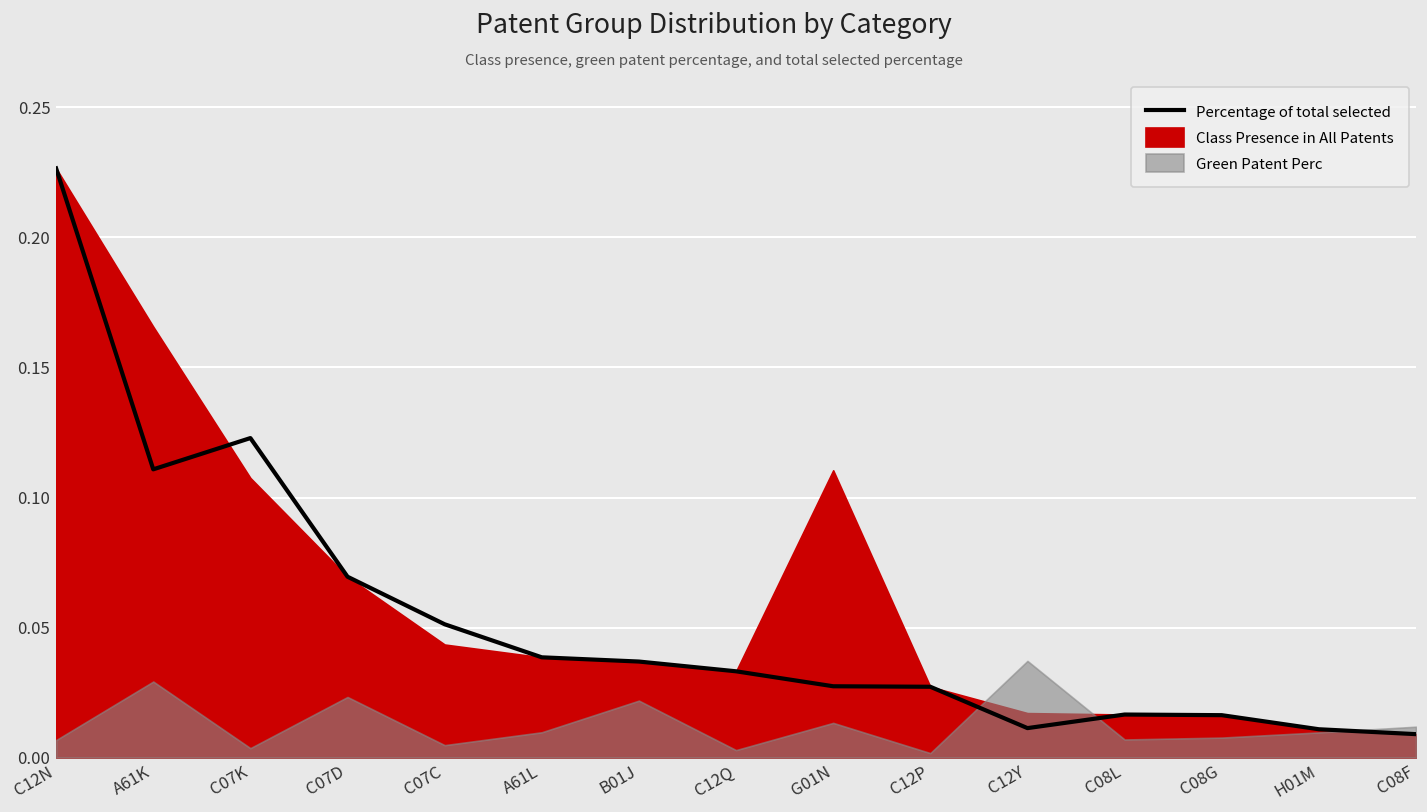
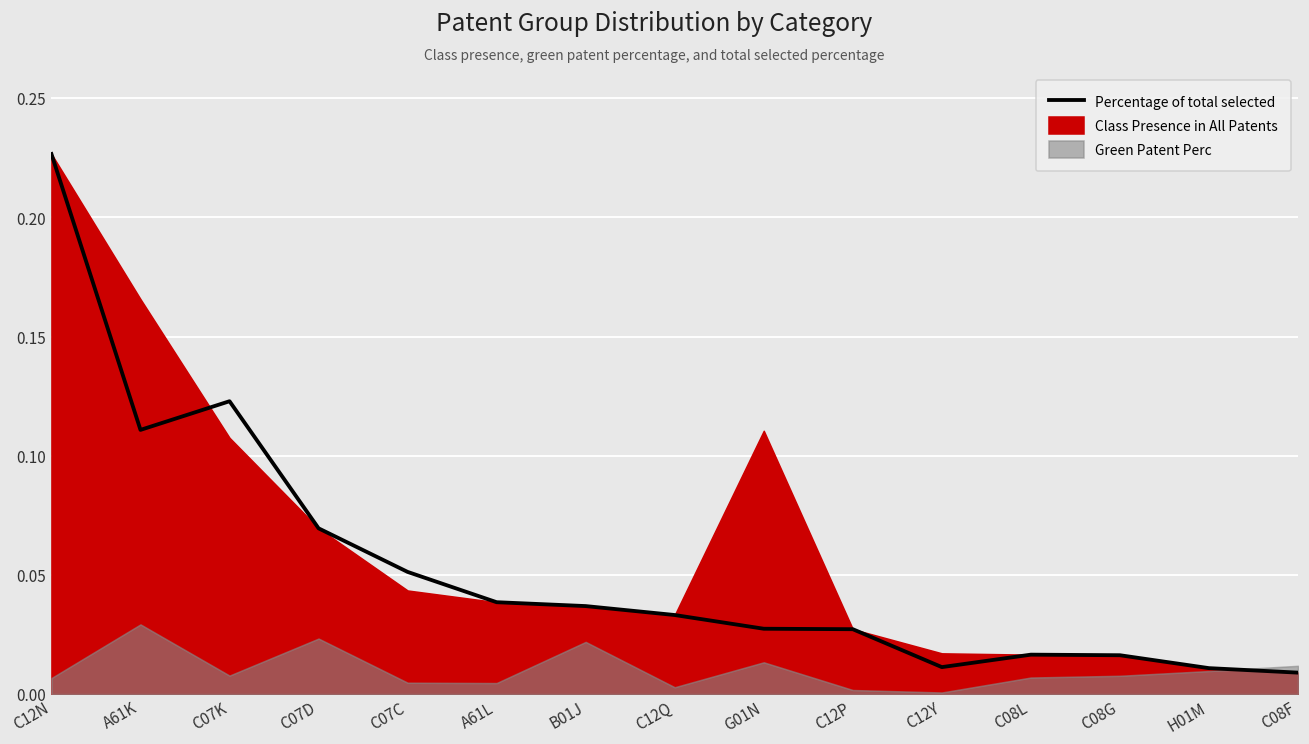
  {
    "Percentage of total selected": {
      "A61K": 0.111,
      "C07K": 0.123,
      "C07C": 0.051,
      "G01N": 0.027,
      "C12Y": 0.011
    },
    "Class Presence in All Patents": {
      "A61K": 0.166,
      "C07K": 0.108,
      "C07C": 0.043,
      "G01N": 0.110,
      "C12Y": 0.017
    },
    "Green Patent Perc": {
      "C12N": 0.007,
      "A61K": 0.029,
-     "C07K": 0.004,
+     "C07K": 0.008,
      "C07D": 0.023,
      "C07C": 0.005,
-     "A61L": 0.010,
+     "A61L": 0.005,
      "B01J": 0.022,
      "C12Q": 0.003,
      "G01N": 0.013,
      "C12P": 0.002,
-     "C12Y": 0.037,
+     "C12Y": 0.001,
      "C08L": 0.007,
      "C08G": 0.008,
      "H01M": 0.010,
      "C08F": 0.012
    }
  }
